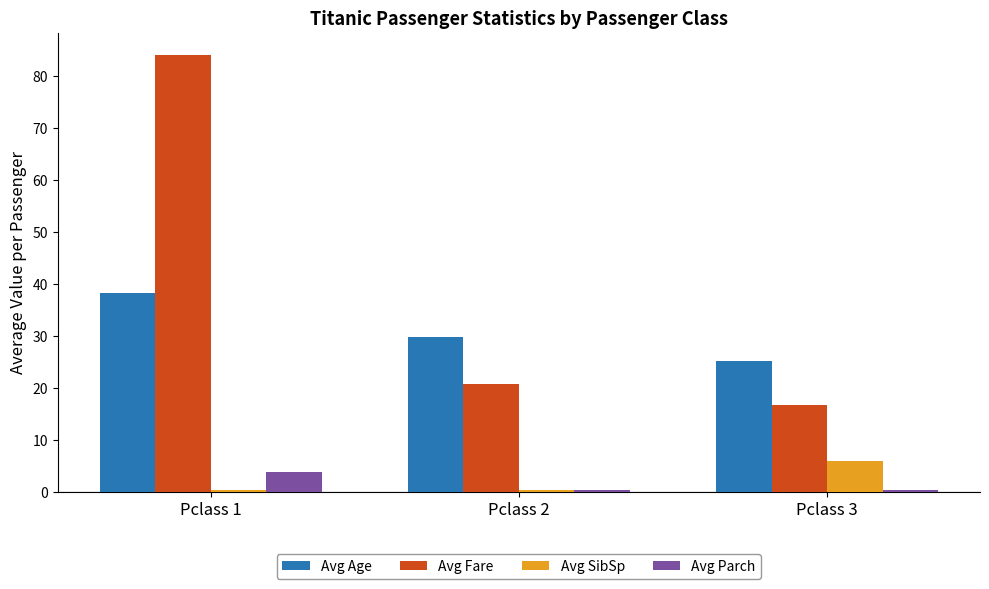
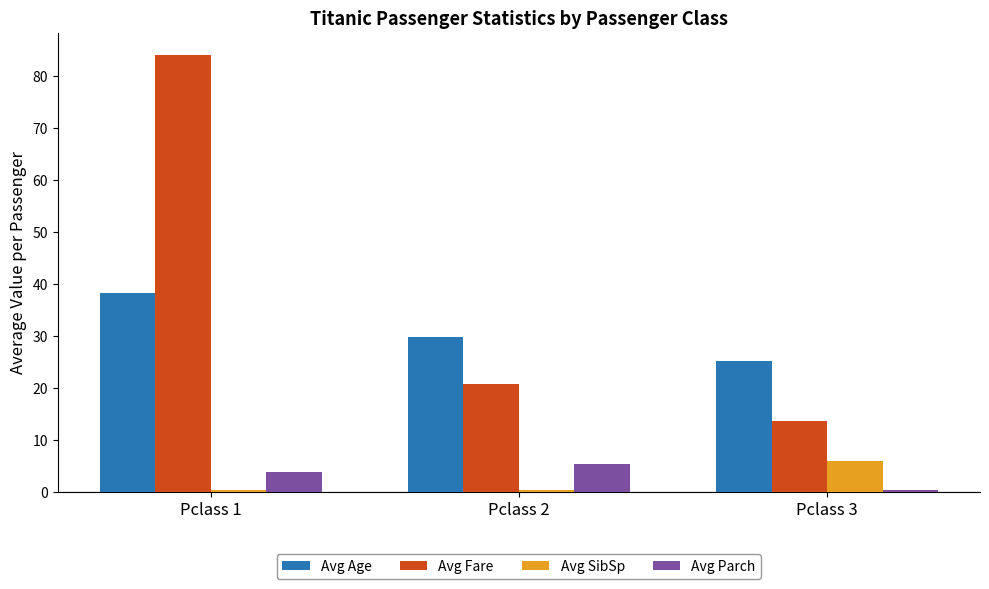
  {
    "Avg Age": {
      "Pclass 1": 38,
      "Pclass 2": 30,
      "Pclass 3": 25
    },
    "Avg Fare": {
      "Pclass 1": 84,
      "Pclass 2": 21,
-     "Pclass 3": 17
+     "Pclass 3": 14
    },
    "Avg SibSp": {
      "Pclass 3": 6
    },
    "Avg Parch": {
      "Pclass 1": 4,
-     "Pclass 2": 0
+     "Pclass 2": 5
    }
  }
